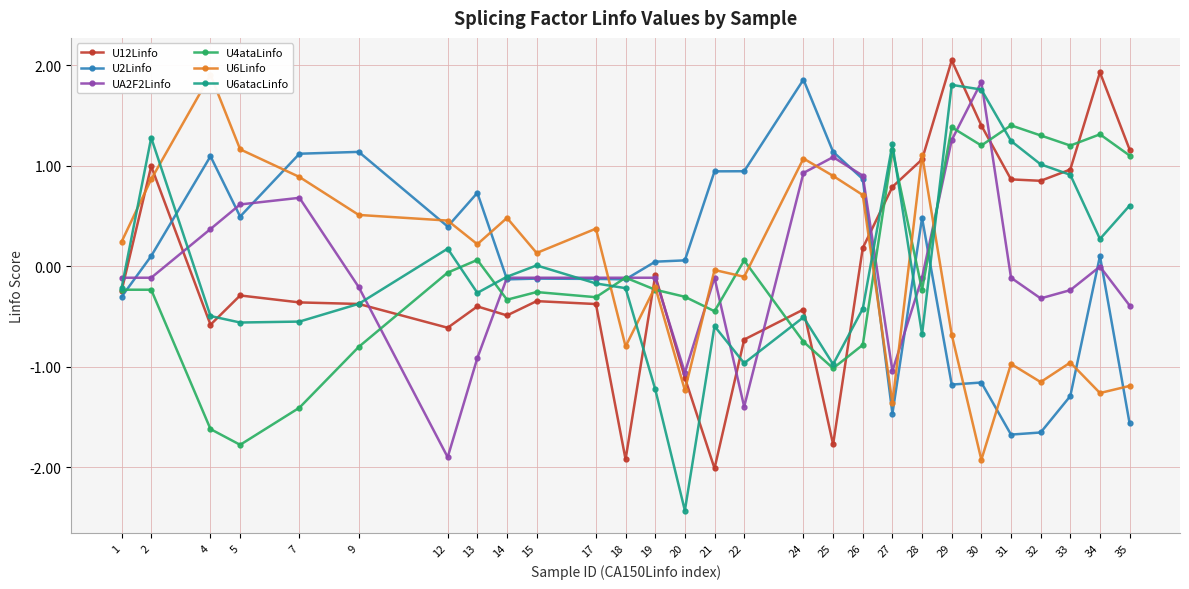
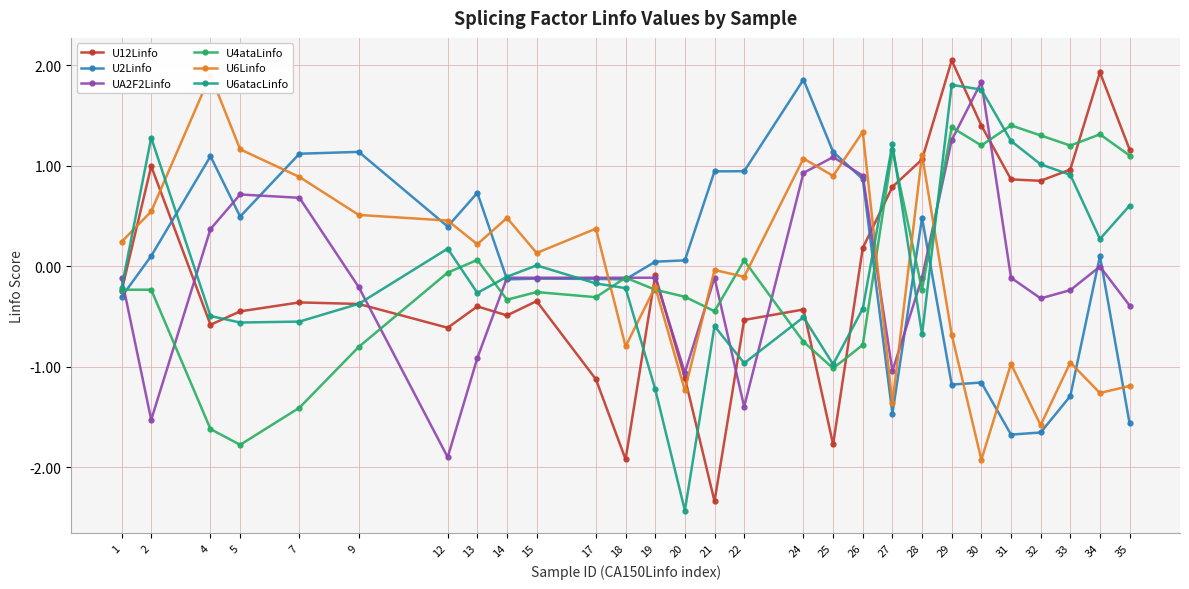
  {
    "U12Linfo": {
      "2": 1.00,
      "4": -0.58,
-     "5": -0.29,
+     "5": -0.45,
      "7": -0.36,
      "12": -0.61,
      "13": -0.40,
      "14": -0.49,
      "15": -0.35,
-     "17": -0.37,
+     "17": -1.12,
      "18": -1.92,
      "20": -1.11,
-     "21": -2.01,
-     "22": -0.73,
+     "21": -2.34,
+     "22": -0.53,
      "24": -0.43,
      "25": -1.77,
      "26": 0.18,
      "27": 0.79,
      "28": 1.06,
      "29": 2.05,
      "30": 1.40,
      "31": 0.87,
      "32": 0.85,
      "33": 0.96,
      "34": 1.93,
      "35": 1.16
    },
    "U2Linfo": {
      "1": -0.30,
      "2": 0.10,
      "4": 1.10,
      "5": 0.50,
      "7": 1.12,
      "9": 1.14,
      "12": 0.40,
      "13": 0.73,
      "19": 0.05,
      "20": 0.06,
      "21": 0.95,
      "22": 0.95,
      "24": 1.86,
      "25": 1.14,
      "26": 0.87,
      "27": -1.47,
      "28": 0.48,
      "29": -1.18,
      "30": -1.16,
      "31": -1.67,
      "32": -1.65,
      "33": -1.29,
      "34": 0.10,
      "35": -1.56
    },
    "UA2F2Linfo": {
      "1": -0.11,
-     "2": -0.11,
+     "2": -1.53,
      "4": 0.37,
-     "5": 0.62,
+     "5": 0.72,
      "7": 0.68,
      "9": -0.21,
      "12": -1.90,
      "13": -0.91,
      "20": -1.06,
      "21": -0.11,
      "22": -1.40,
      "24": 0.93,
      "25": 1.09,
      "26": 0.90,
      "27": -1.04,
      "28": -0.11,
      "29": 1.26,
      "30": 1.84,
      "31": -0.11,
      "32": -0.32,
      "33": -0.24,
      "34": 0.00,
      "35": -0.39
    },
    "U6Linfo": {
      "1": 0.24,
-     "2": 0.87,
+     "2": 0.55,
      "5": 1.17,
      "7": 0.89,
      "9": 0.51,
      "12": 0.46,
      "13": 0.22,
      "14": 0.48,
      "15": 0.13,
      "17": 0.38,
      "18": -0.80,
      "19": -0.20,
      "20": -1.23,
      "21": -0.04,
      "22": -0.10,
      "24": 1.07,
      "25": 0.90,
-     "26": 0.71,
+     "26": 1.34,
      "27": -1.36,
      "28": 1.11,
      "29": -0.68,
      "30": -1.92,
      "31": -0.97,
-     "32": -1.15,
+     "32": -1.58,
      "33": -0.96,
      "34": -1.26,
      "35": -1.19
    }
  }
